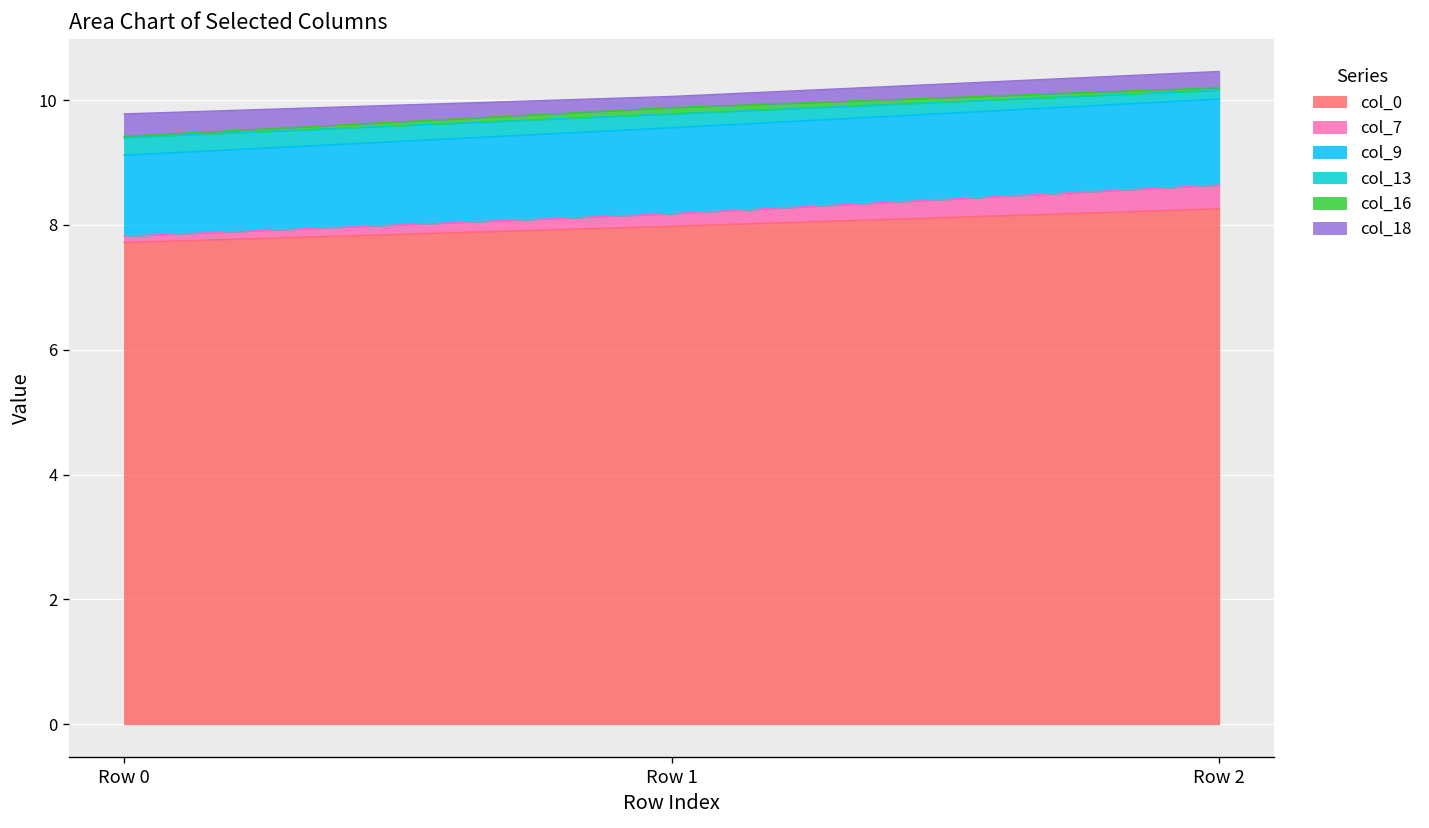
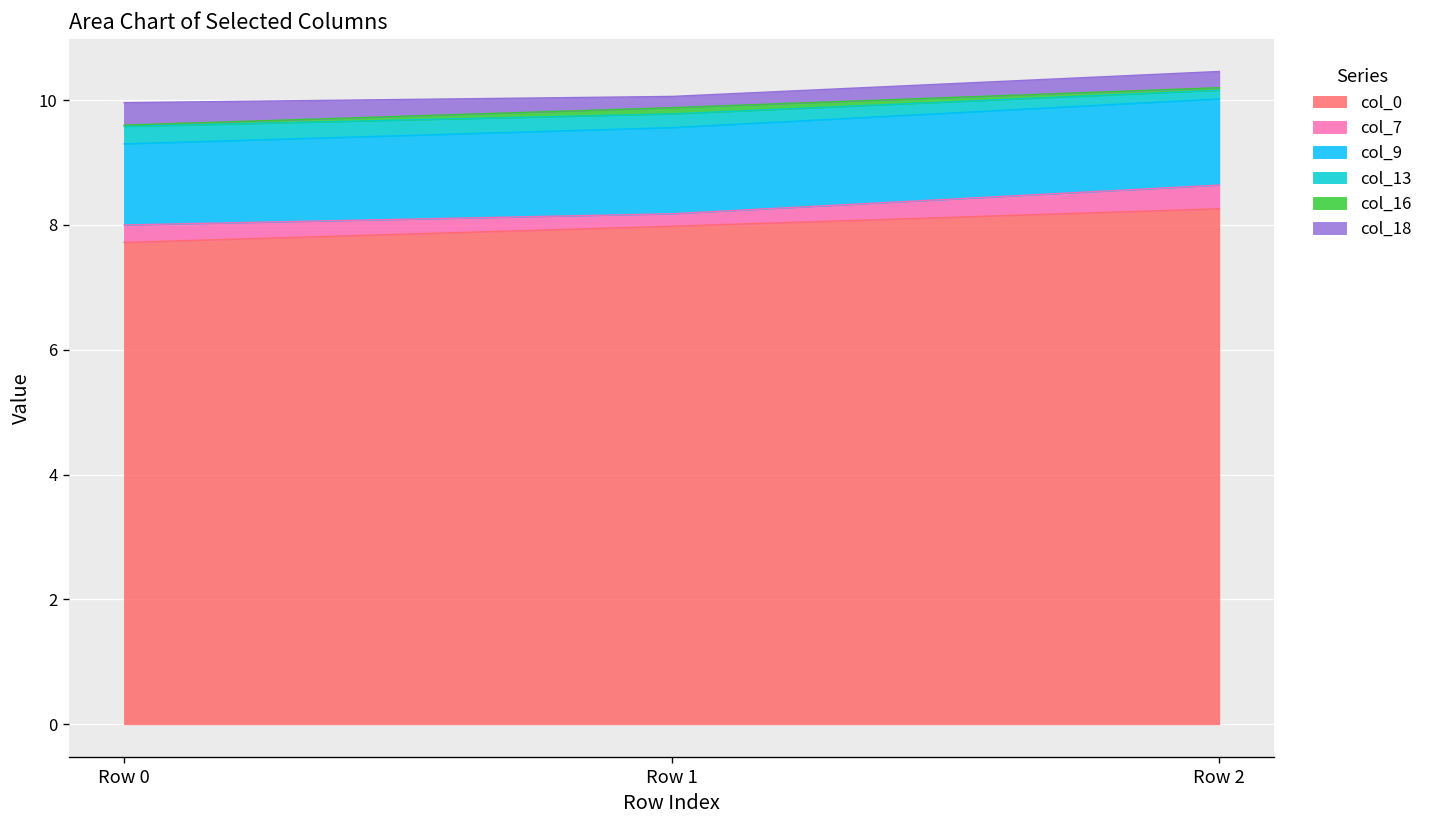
  {
    "col_0": {
      "Row 0": 7.7,
      "Row 1": 8.0,
      "Row 2": 8.3
    },
    "col_7": {
-     "Row 0": 0.1,
+     "Row 0": 0.3,
      "Row 1": 0.2,
      "Row 2": 0.4
    },
    "col_16": {
      "Row 1": 0.1
    },
    "col_18": {
      "Row 0": 0.4,
      "Row 1": 0.2,
      "Row 2": 0.3
    }
  }
